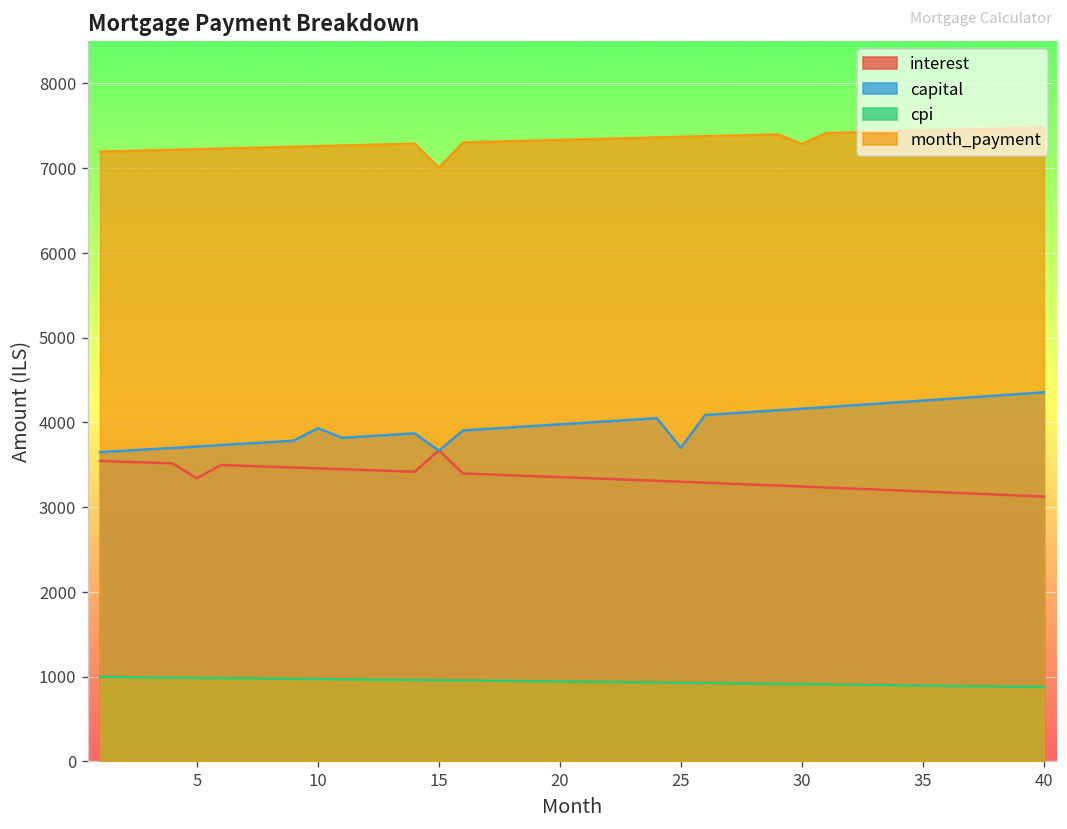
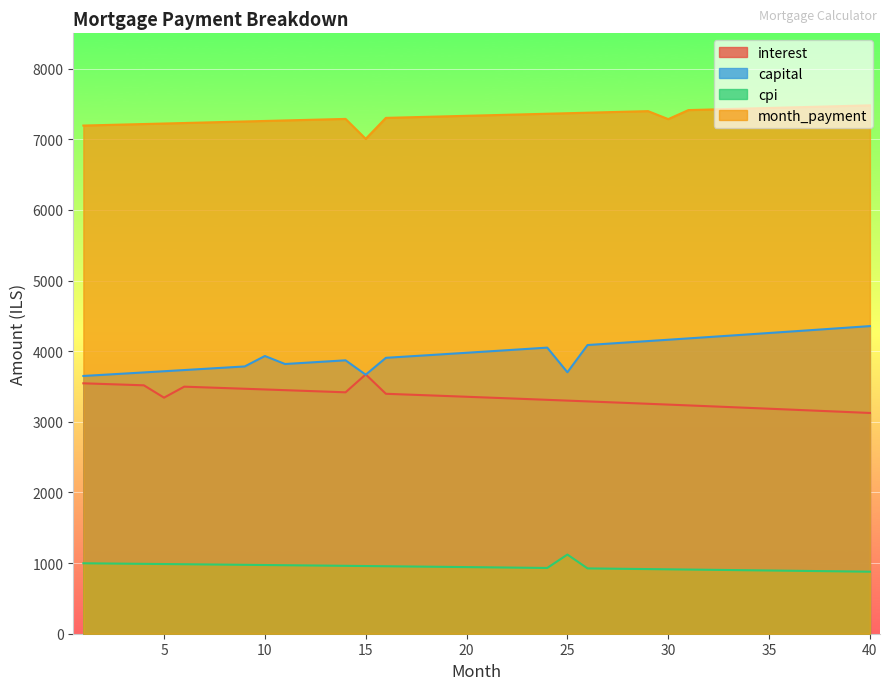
  {
    "interest": {
      "5": 3300,
      "10": 3500,
      "20": 3400,
      "25": 3300,
      "30": 3200,
      "35": 3200,
      "40": 3100
    },
    "capital": {
      "5": 3700,
      "10": 3900,
      "20": 4000,
      "25": 3700,
      "30": 4200,
      "35": 4300,
      "40": 4400
    },
    "cpi": {
      "5": 1000,
      "10": 1000,
      "15": 1000,
      "20": 900,
-     "25": 900,
+     "25": 1100,
      "30": 900,
      "35": 900,
      "40": 900
    },
    "month_payment": {
      "5": 7200,
      "10": 7300,
      "15": 7000,
      "20": 7300,
      "25": 7400,
      "30": 7300
    }
  }
